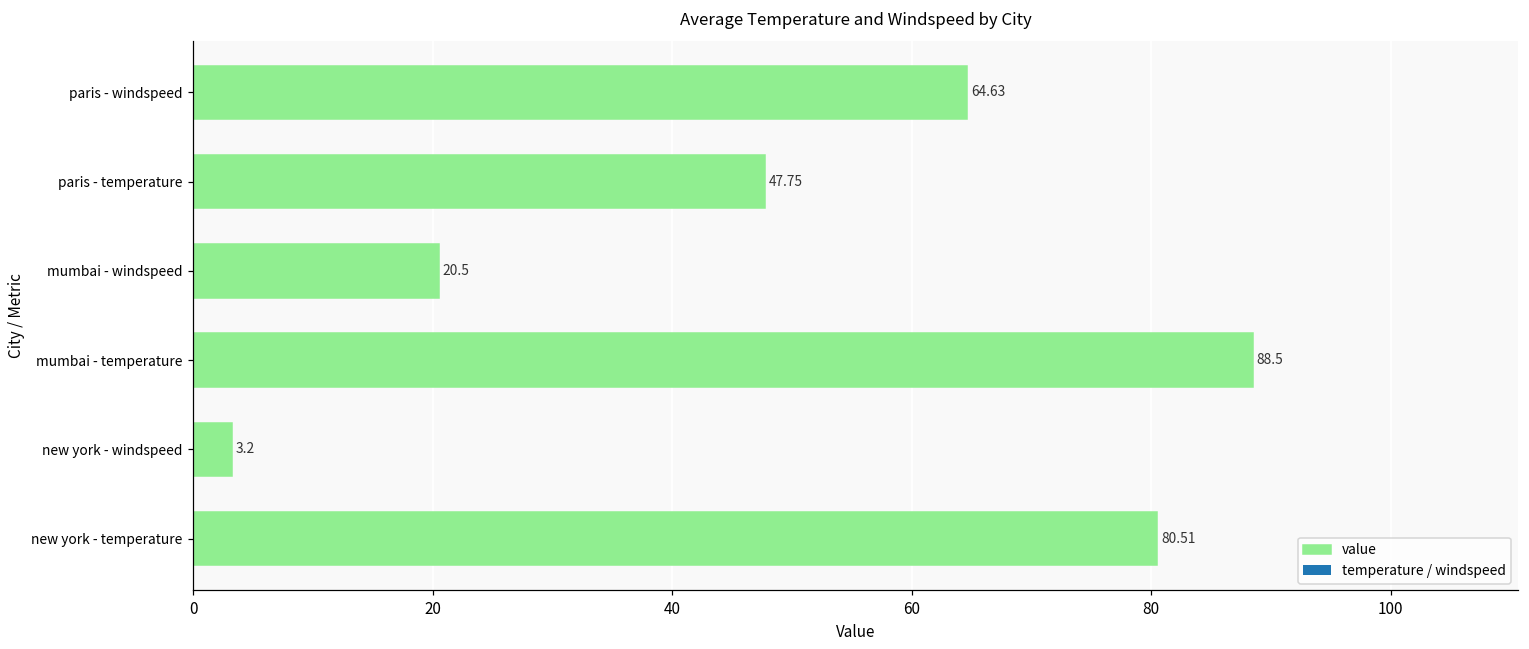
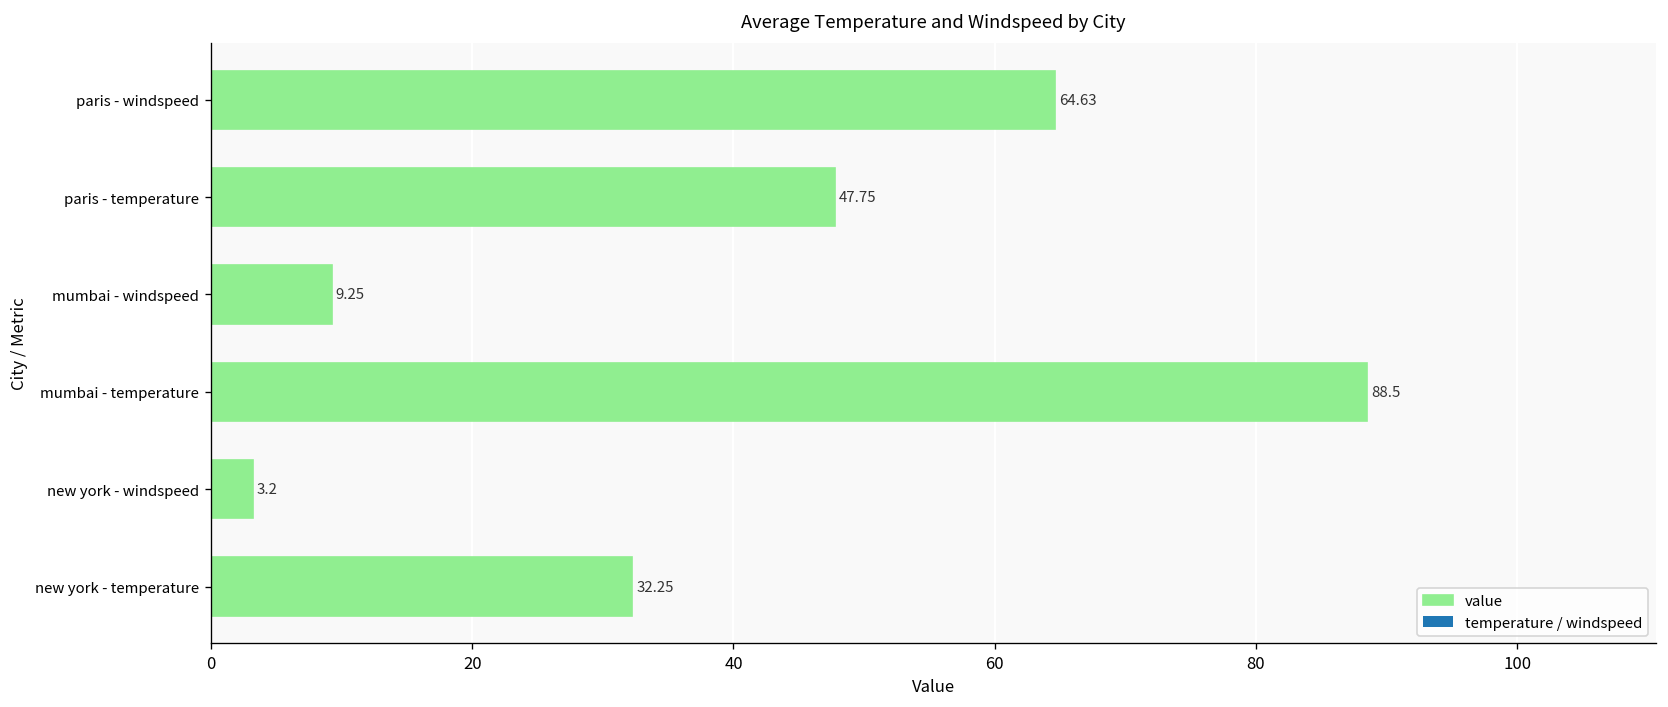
  {
    "paris - windspeed": 64.63,
    "paris - temperature": 47.75,
-   "mumbai - windspeed": 20.5,
+   "mumbai - windspeed": 9.25,
    "mumbai - temperature": 88.5,
    "new york - windspeed": 3.2,
-   "new york - temperature": 80.51
+   "new york - temperature": 32.25
  }
